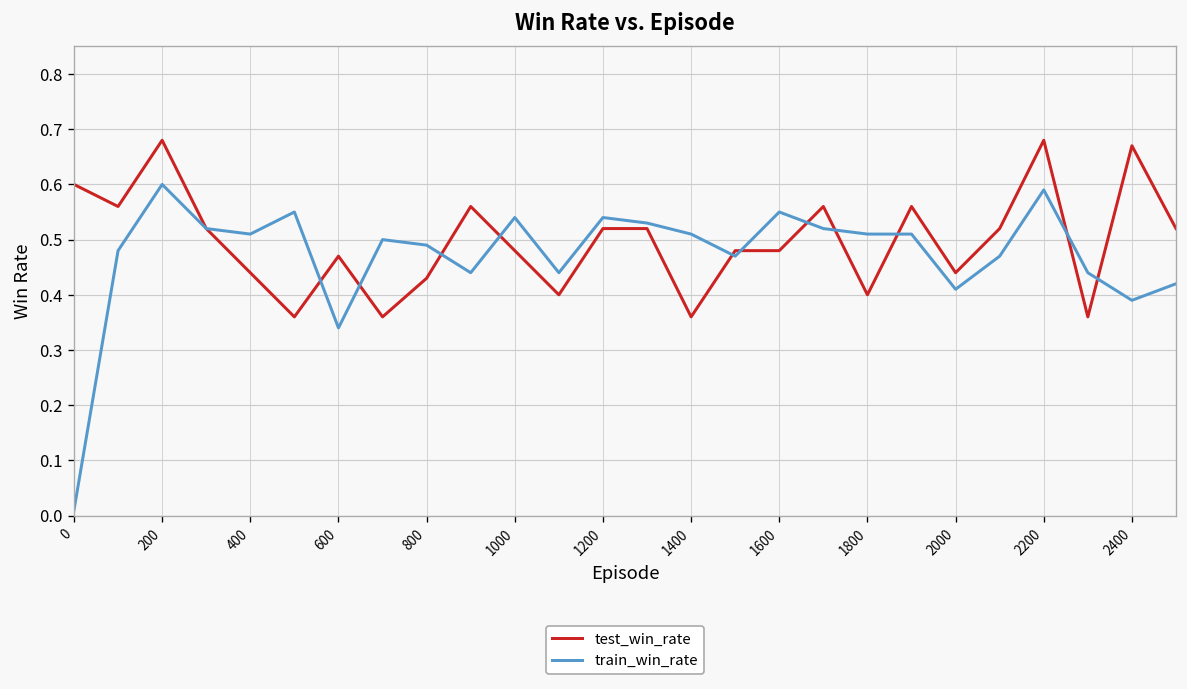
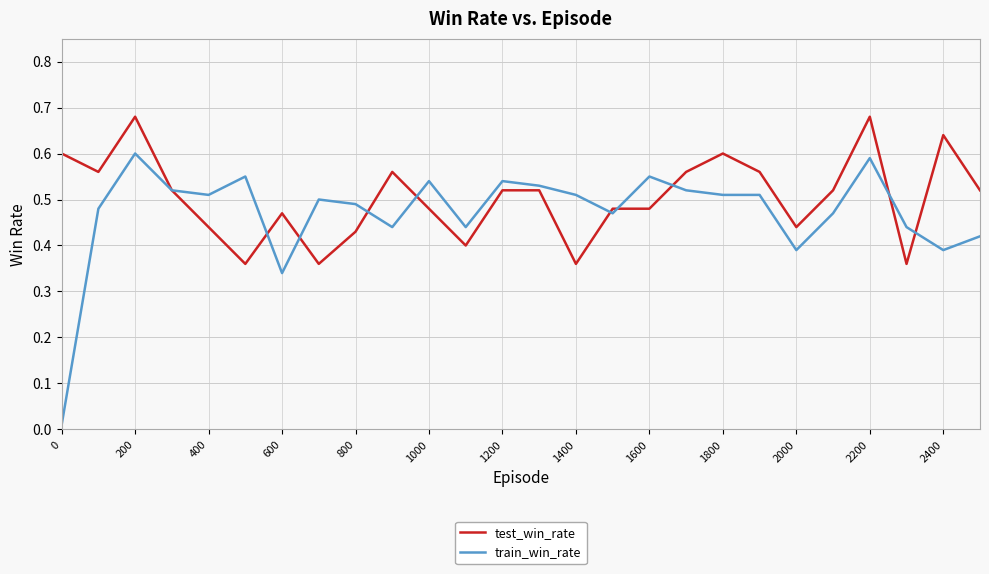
  {
    "test_win_rate": {
      "0": 0.60,
      "200": 0.68,
      "400": 0.44,
      "600": 0.47,
      "800": 0.43,
      "1000": 0.48,
      "1200": 0.52,
      "1400": 0.36,
      "1600": 0.48,
-     "1800": 0.4,
+     "1800": 0.6,
      "2000": 0.44,
      "2200": 0.68,
-     "2400": 0.67
+     "2400": 0.64
    },
    "train_win_rate": {
      "0": 0.01,
      "200": 0.60,
      "400": 0.51,
      "600": 0.34,
      "800": 0.49,
      "1000": 0.54,
      "1200": 0.54,
      "1400": 0.51,
      "1600": 0.55,
      "1800": 0.51,
-     "2000": 0.41,
+     "2000": 0.39,
      "2200": 0.59,
      "2400": 0.39
    }
  }
